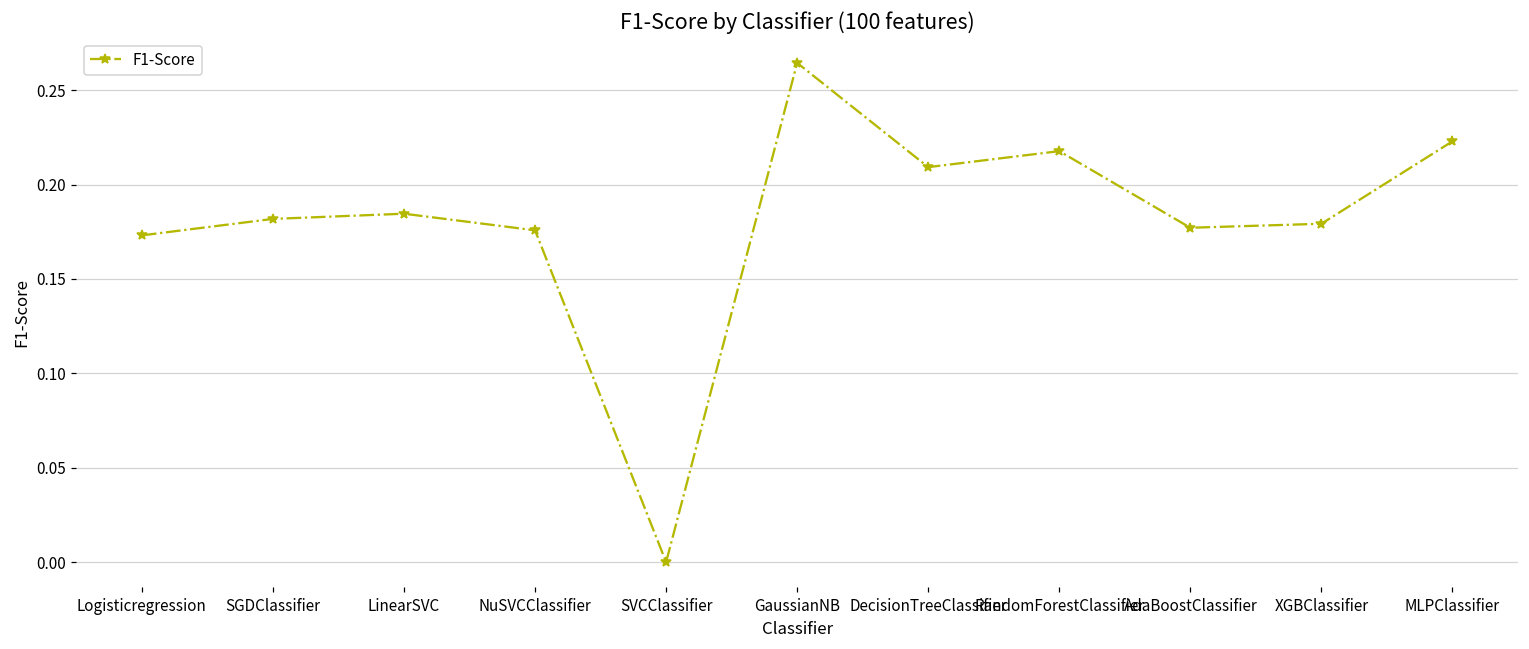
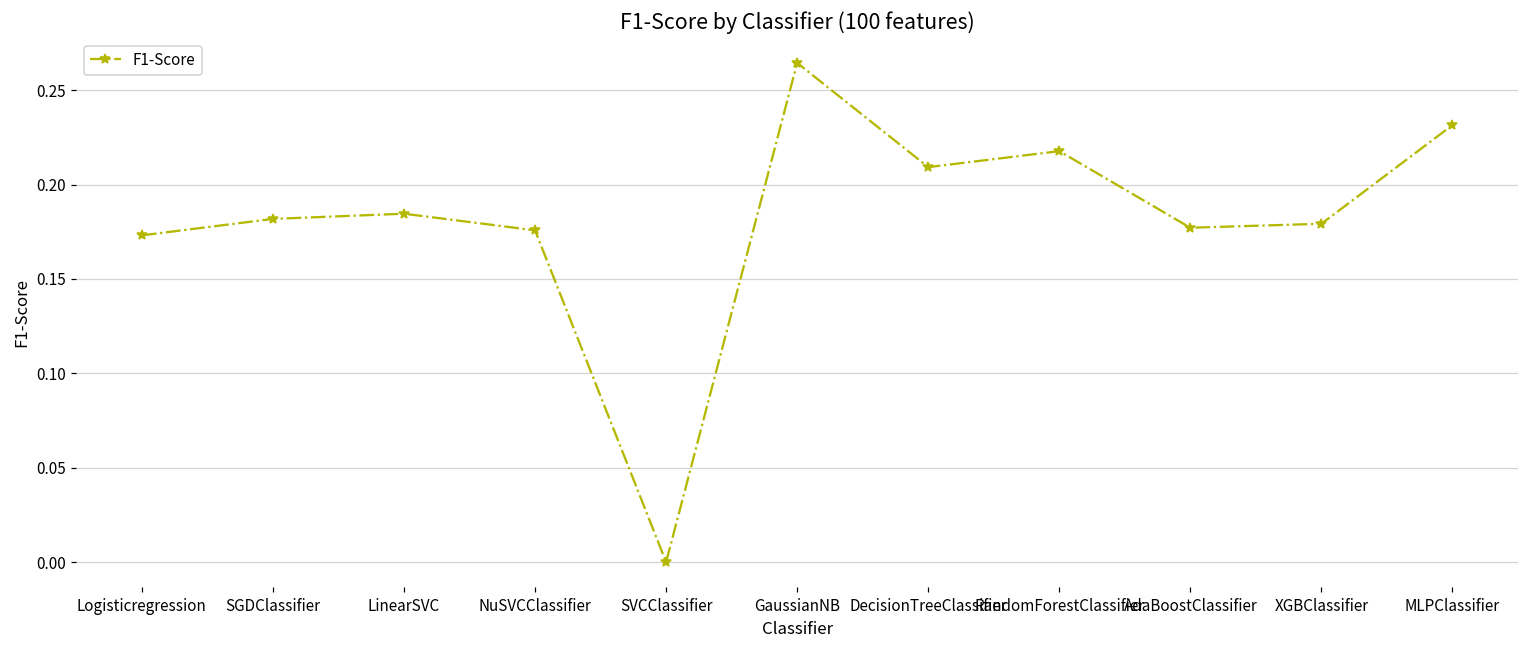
  {
    "Logisticregression": 0.173,
    "SGDClassifier": 0.182,
    "LinearSVC": 0.185,
    "NuSVCClassifier": 0.176,
    "SVCClassifier": 0.000,
    "GaussianNB": 0.264,
    "XGBClassifier": 0.179,
-   "MLPClassifier": 0.223
+   "MLPClassifier": 0.232
  }
